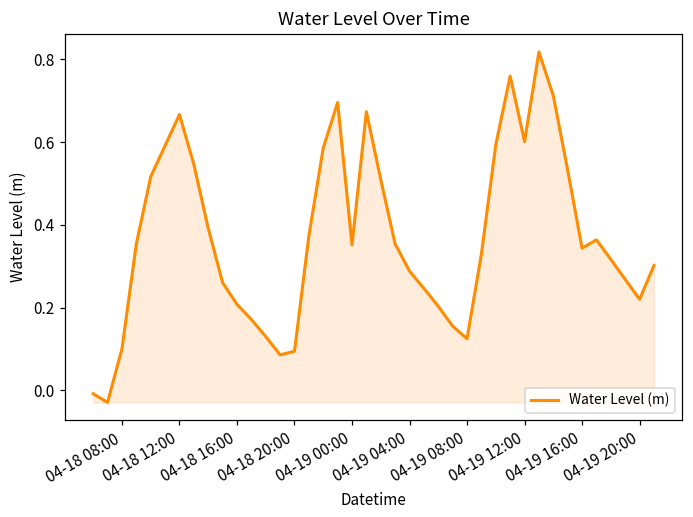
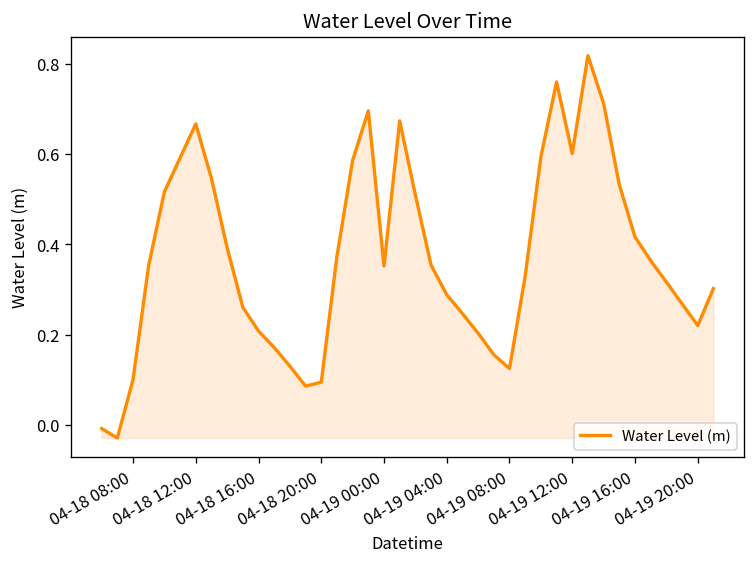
  {
    "04-18 08:00": 0.10,
    "04-18 12:00": 0.67,
    "04-18 16:00": 0.21,
    "04-18 20:00": 0.09,
    "04-19 00:00": 0.35,
    "04-19 04:00": 0.29,
    "04-19 08:00": 0.12,
    "04-19 12:00": 0.60,
-   "04-19 16:00": 0.34,
+   "04-19 16:00": 0.42,
    "04-19 20:00": 0.22
  }
